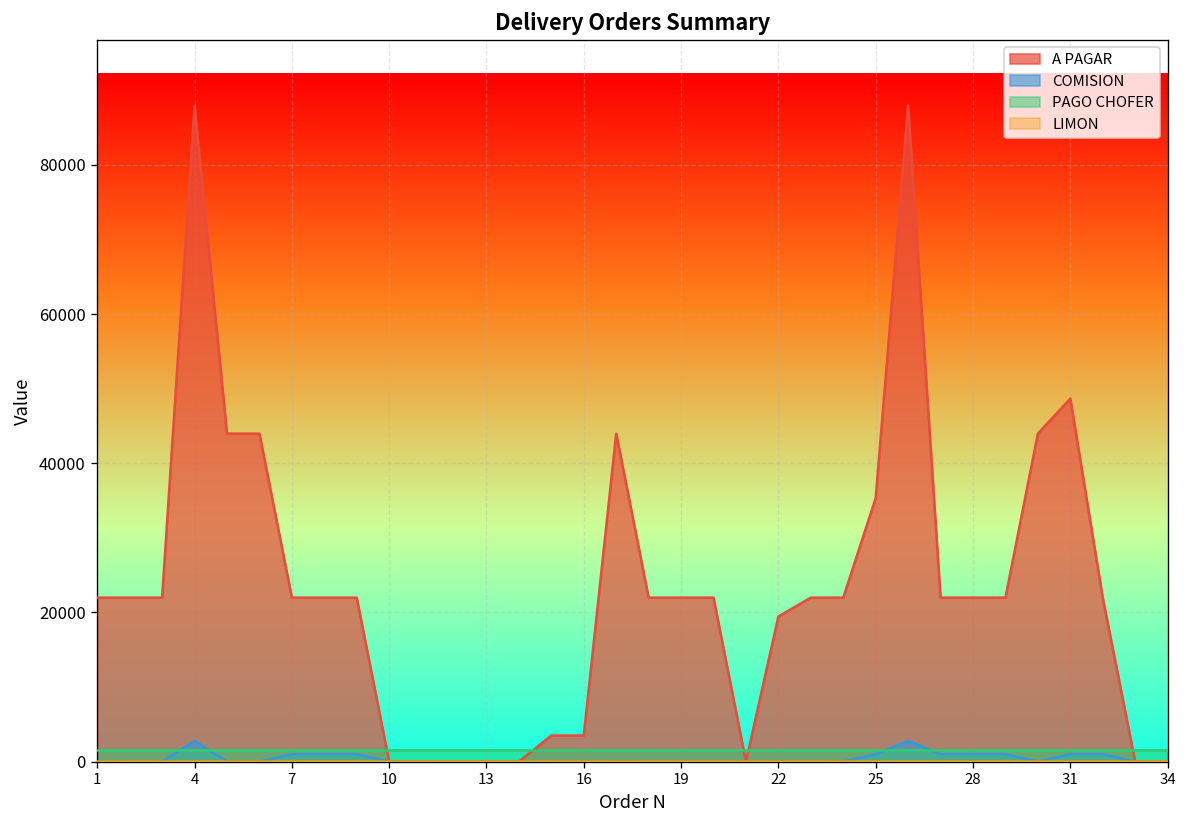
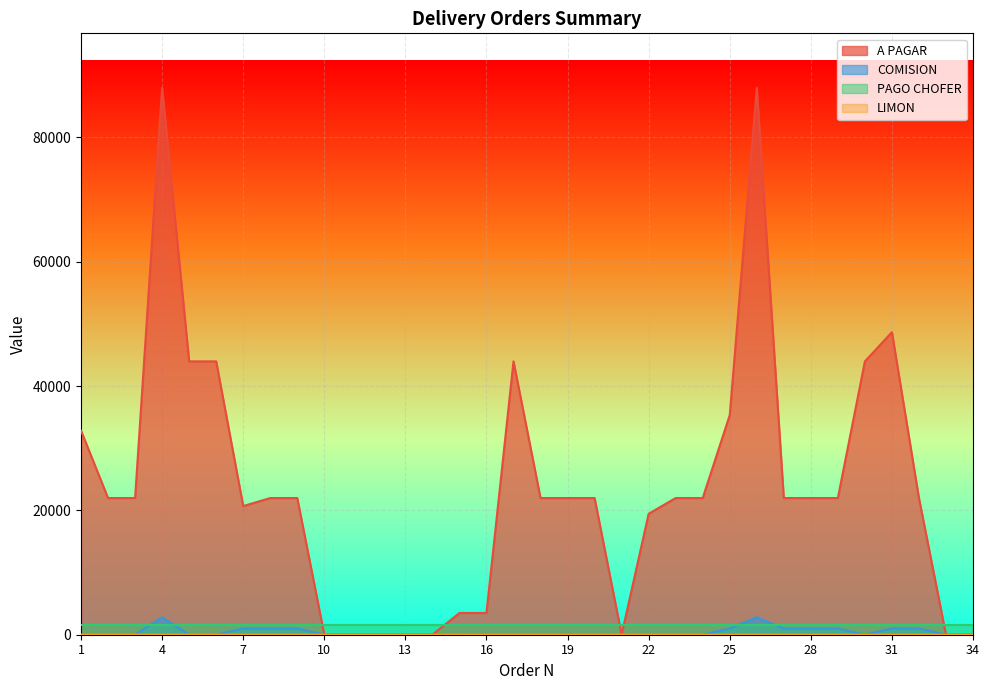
  {
    "A PAGAR": {
-     "1": 22000,
+     "1": 33000,
      "4": 88000,
-     "7": 22000,
+     "7": 21000,
      "16": 4000,
      "19": 22000,
      "22": 19000,
      "25": 35000,
      "28": 22000,
      "31": 49000
    },
    "COMISION": {
      "4": 3000,
      "7": 1000,
      "25": 1000,
      "28": 1000,
      "31": 1000
    },
    "PAGO CHOFER": {
      "1": 2000,
      "4": 2000,
      "7": 2000,
      "10": 2000,
      "13": 2000,
      "16": 2000,
      "19": 2000,
      "22": 2000,
      "25": 2000,
      "28": 2000,
      "31": 2000,
      "34": 2000
    },
    "LIMON": {
      "4": 0,
      "7": 0,
      "25": 0,
      "28": 0,
      "31": 0
    }
  }
